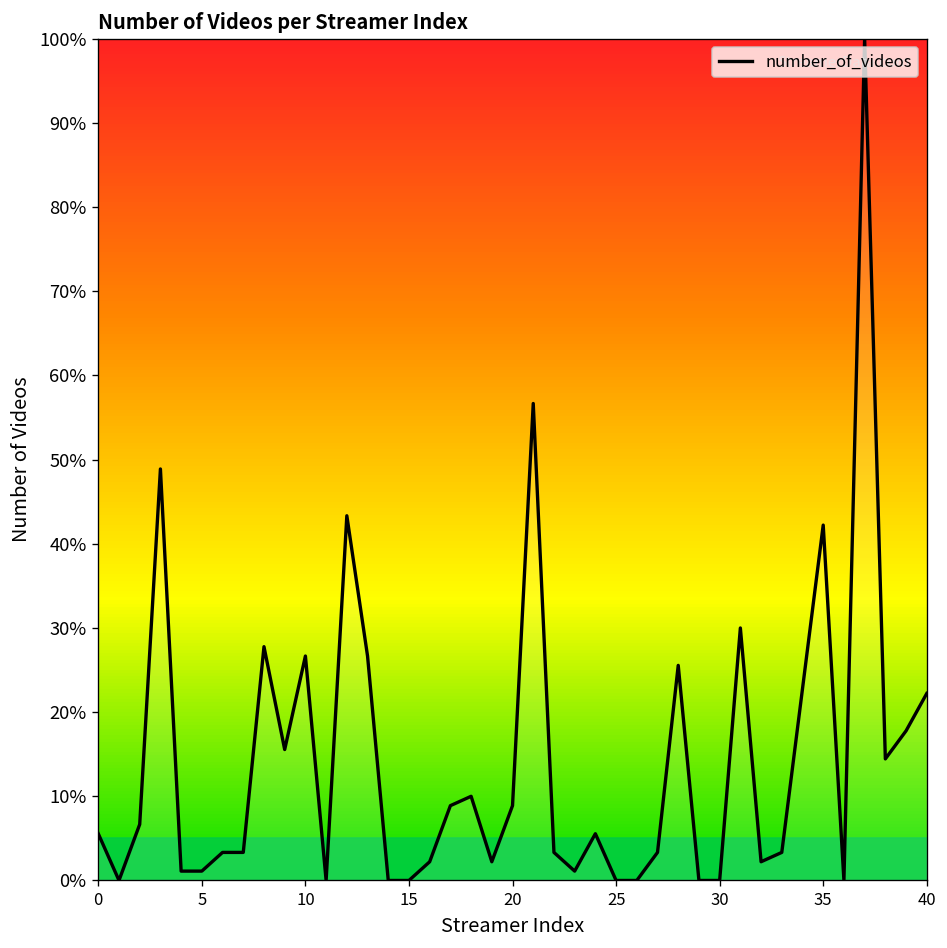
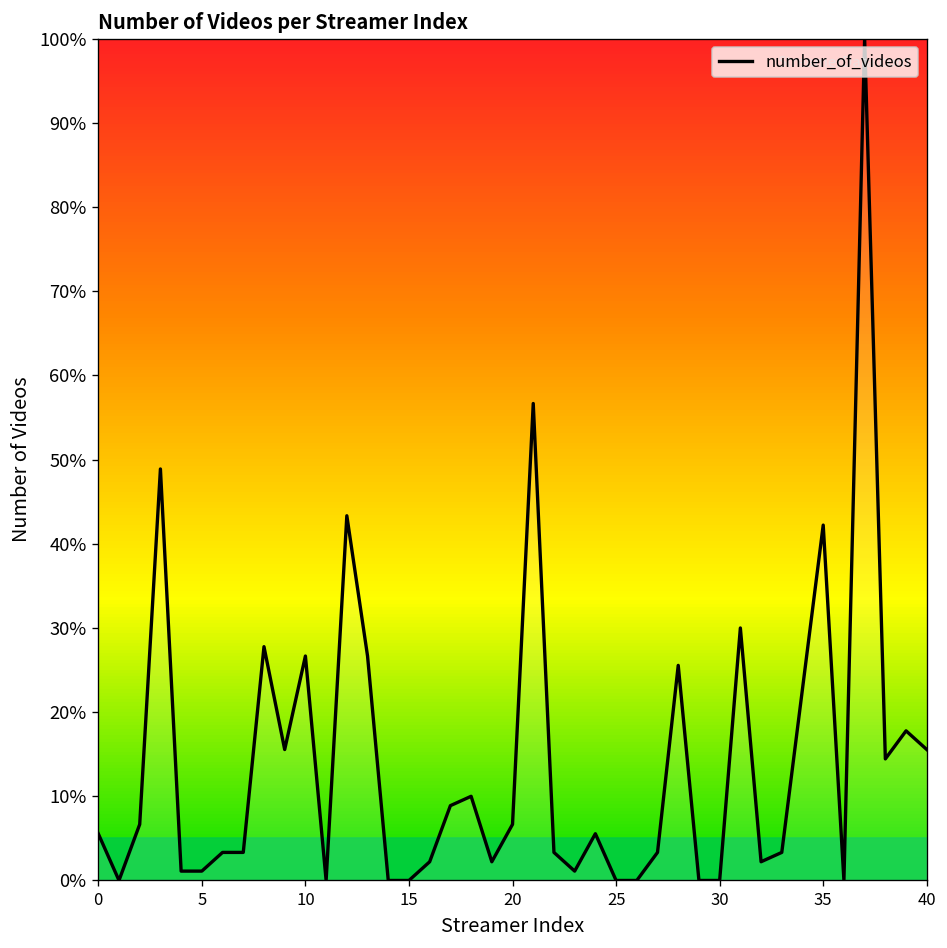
  {
    "0": "6%",
    "10": "27%",
-   "20": "9%",
+   "20": "7%",
    "35": "42%",
-   "40": "22%"
+   "40": "16%"
  }
